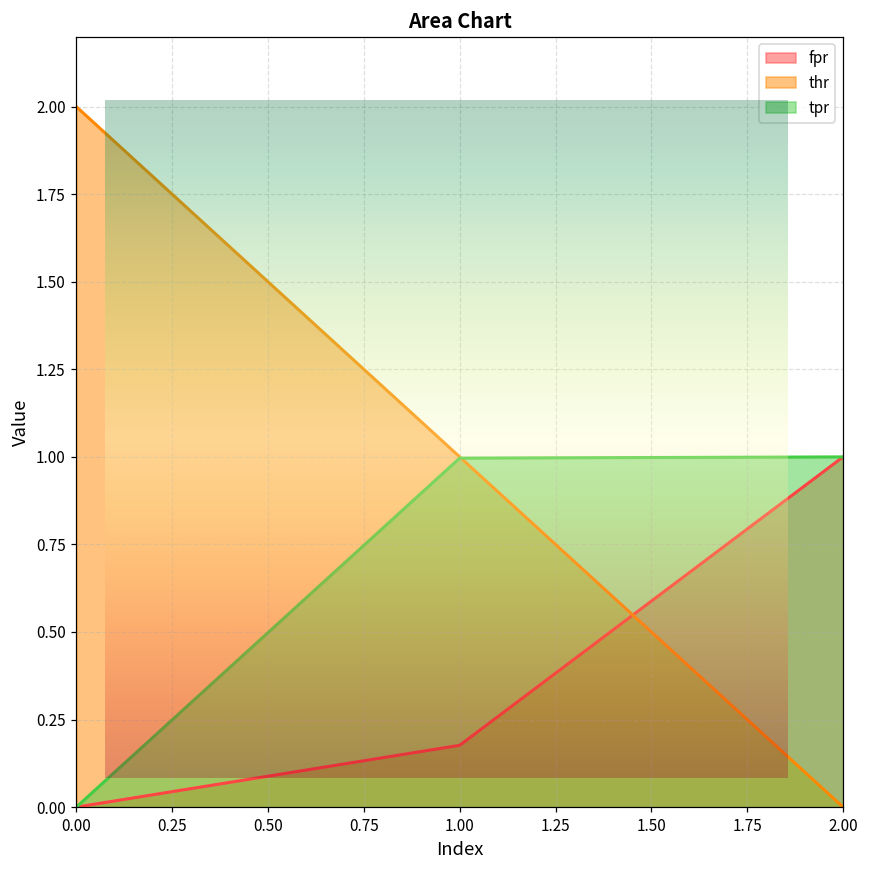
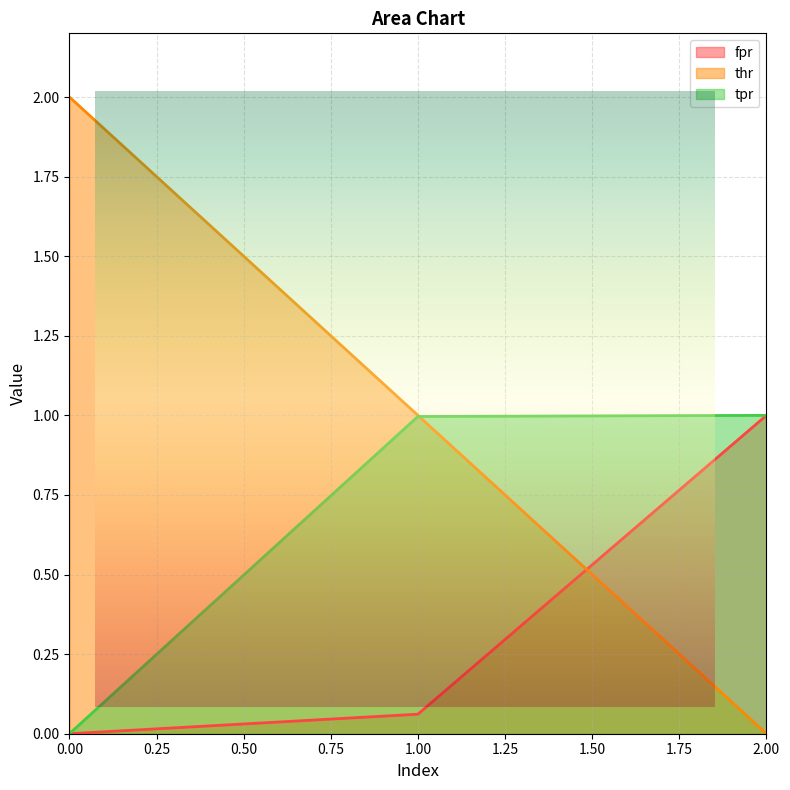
  {
    "Area Chart": {
      "fpr": {
-       "1.00": 0.18
+       "1.00": 0.06
      },
      "thr": {
        "0.00": 2.00,
        "2.00": 0.00
      }
    }
  }
